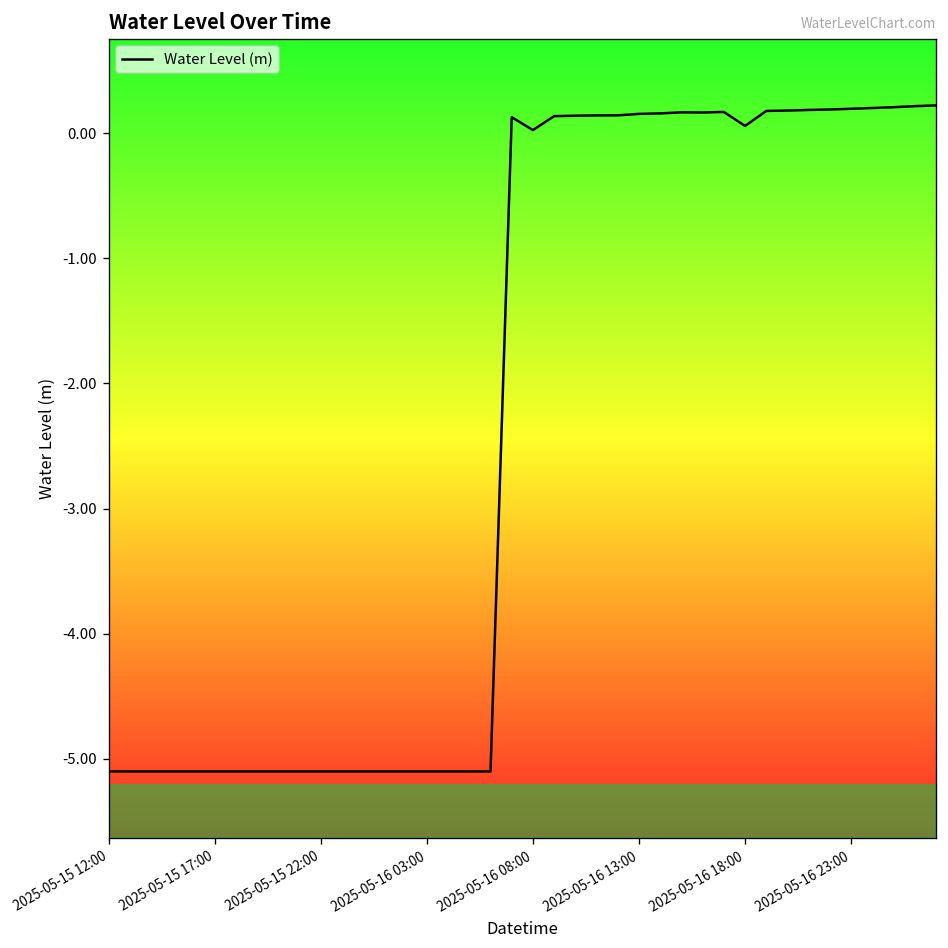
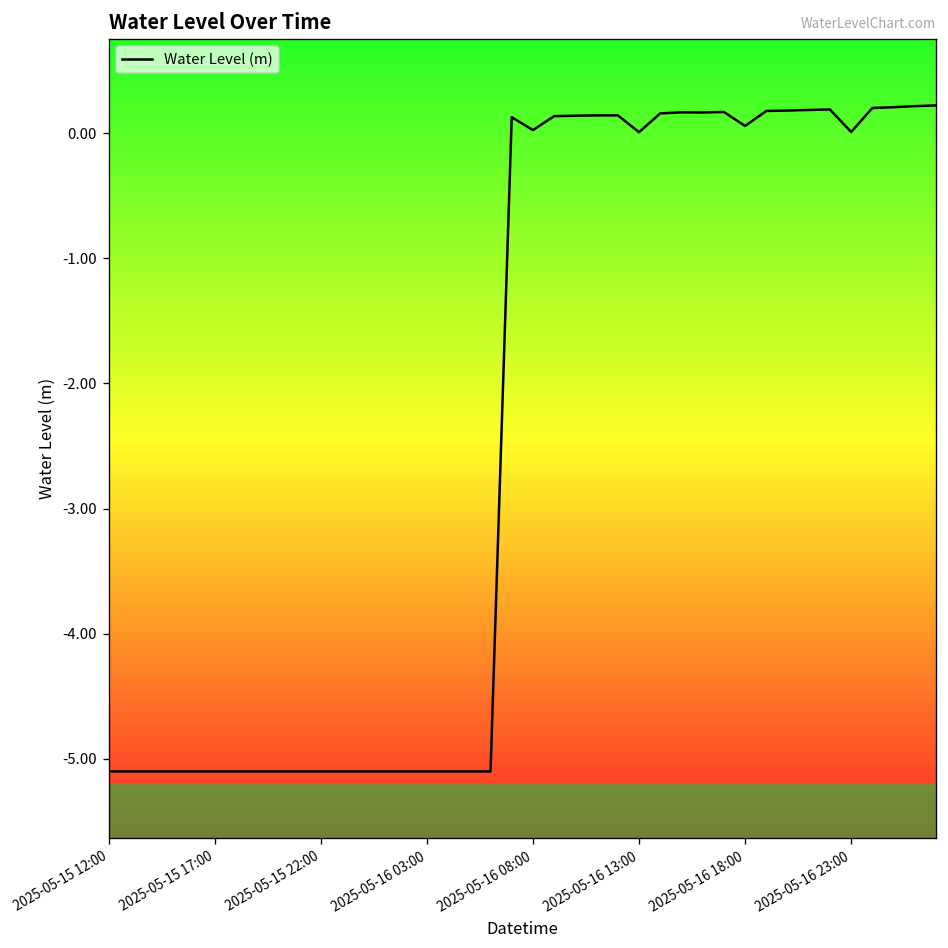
  {
    "2025-05-15 12:00": -5.10,
    "2025-05-15 17:00": -5.10,
    "2025-05-15 22:00": -5.10,
    "2025-05-16 03:00": -5.10,
    "2025-05-16 08:00": 0.02,
-   "2025-05-16 13:00": 0.15,
+   "2025-05-16 13:00": 0.01,
    "2025-05-16 18:00": 0.06,
-   "2025-05-16 23:00": 0.20
+   "2025-05-16 23:00": 0.01
  }
